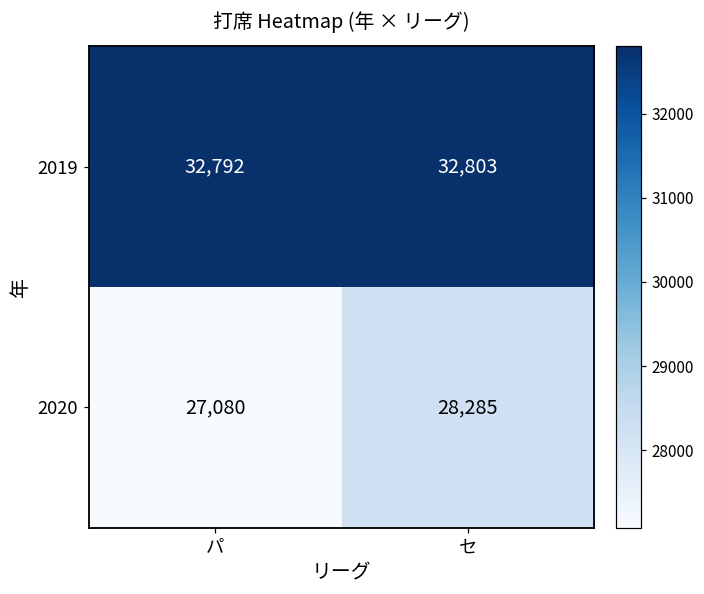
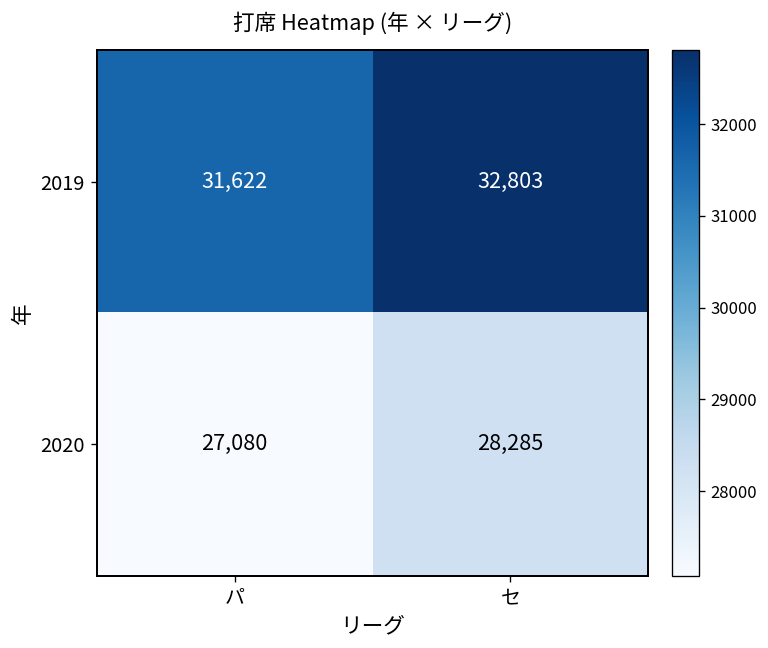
  {
    "2019": {
-     "パ": "32,792",
+     "パ": "31,622",
      "セ": "32,803"
    },
    "2020": {
      "パ": "27,080",
      "セ": "28,285"
    }
  }
